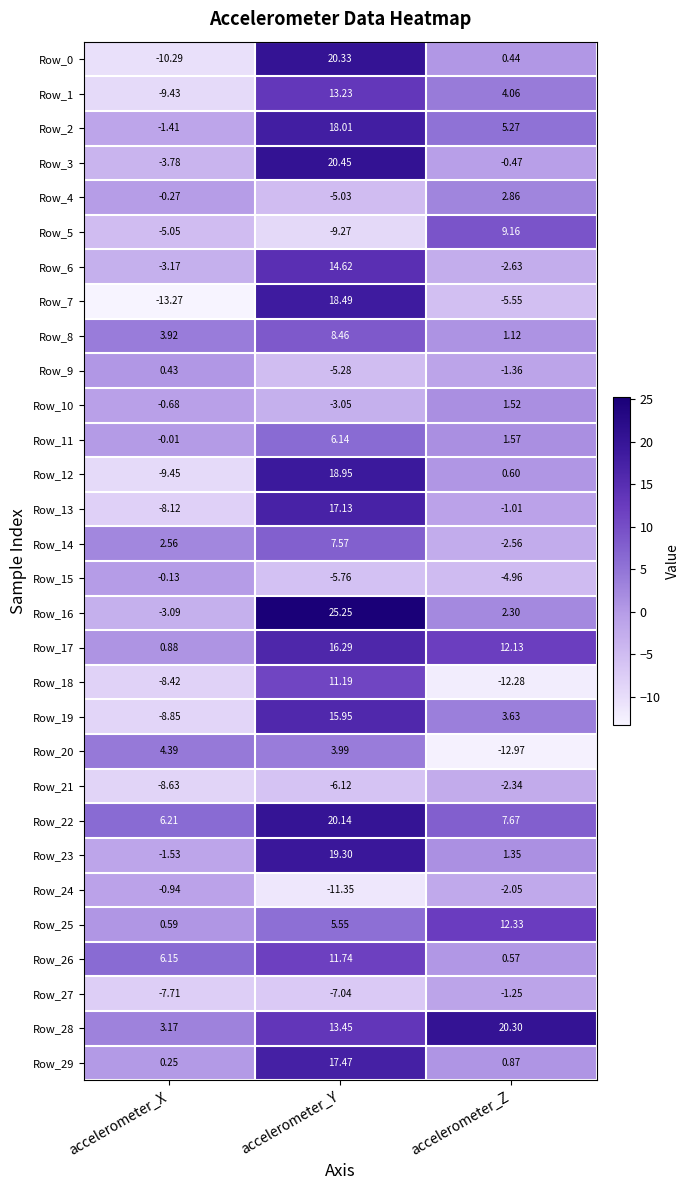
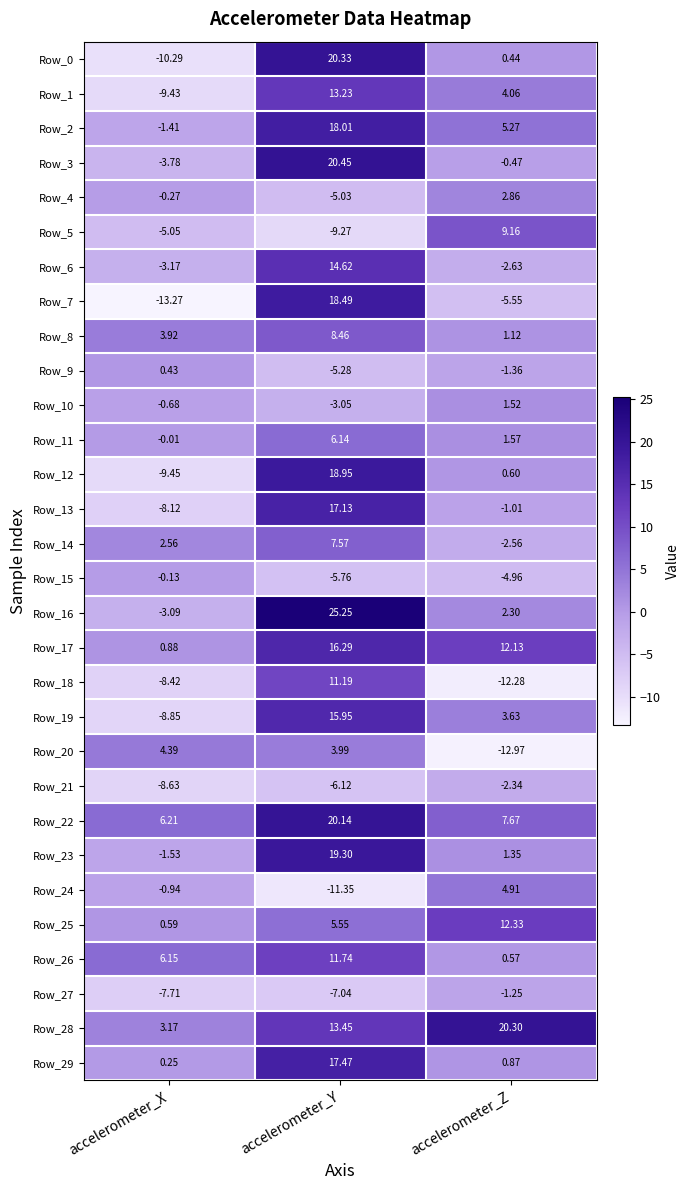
  {
    "Row_0": {
      "accelerometer_X": -10.29,
      "accelerometer_Y": 20.33,
      "accelerometer_Z": 0.44
    },
    "Row_1": {
      "accelerometer_X": -9.43,
      "accelerometer_Y": 13.23,
      "accelerometer_Z": 4.06
    },
    "Row_2": {
      "accelerometer_X": -1.41,
      "accelerometer_Y": 18.01,
      "accelerometer_Z": 5.27
    },
    "Row_3": {
      "accelerometer_X": -3.78,
      "accelerometer_Y": 20.45,
      "accelerometer_Z": -0.47
    },
    "Row_4": {
      "accelerometer_X": -0.27,
      "accelerometer_Y": -5.03,
      "accelerometer_Z": 2.86
    },
    "Row_5": {
      "accelerometer_X": -5.05,
      "accelerometer_Y": -9.27,
      "accelerometer_Z": 9.16
    },
    "Row_6": {
      "accelerometer_X": -3.17,
      "accelerometer_Y": 14.62,
      "accelerometer_Z": -2.63
    },
    "Row_7": {
      "accelerometer_X": -13.27,
      "accelerometer_Y": 18.49,
      "accelerometer_Z": -5.55
    },
    "Row_8": {
      "accelerometer_X": 3.92,
      "accelerometer_Y": 8.46,
      "accelerometer_Z": 1.12
    },
    "Row_9": {
      "accelerometer_X": 0.43,
      "accelerometer_Y": -5.28,
      "accelerometer_Z": -1.36
    },
    "Row_10": {
      "accelerometer_X": -0.68,
      "accelerometer_Y": -3.05,
      "accelerometer_Z": 1.52
    },
    "Row_11": {
      "accelerometer_X": -0.01,
      "accelerometer_Y": 6.14,
      "accelerometer_Z": 1.57
    },
    "Row_12": {
      "accelerometer_X": -9.45,
      "accelerometer_Y": 18.95,
      "accelerometer_Z": 0.60
    },
    "Row_13": {
      "accelerometer_X": -8.12,
      "accelerometer_Y": 17.13,
      "accelerometer_Z": -1.01
    },
    "Row_14": {
      "accelerometer_X": 2.56,
      "accelerometer_Y": 7.57,
      "accelerometer_Z": -2.56
    },
    "Row_15": {
      "accelerometer_X": -0.13,
      "accelerometer_Y": -5.76,
      "accelerometer_Z": -4.96
    },
    "Row_16": {
      "accelerometer_X": -3.09,
      "accelerometer_Y": 25.25,
      "accelerometer_Z": 2.30
    },
    "Row_17": {
      "accelerometer_X": 0.88,
      "accelerometer_Y": 16.29,
      "accelerometer_Z": 12.13
    },
    "Row_18": {
      "accelerometer_X": -8.42,
      "accelerometer_Y": 11.19,
      "accelerometer_Z": -12.28
    },
    "Row_19": {
      "accelerometer_X": -8.85,
      "accelerometer_Y": 15.95,
      "accelerometer_Z": 3.63
    },
    "Row_20": {
      "accelerometer_X": 4.39,
      "accelerometer_Y": 3.99,
      "accelerometer_Z": -12.97
    },
    "Row_21": {
      "accelerometer_X": -8.63,
      "accelerometer_Y": -6.12,
      "accelerometer_Z": -2.34
    },
    "Row_22": {
      "accelerometer_X": 6.21,
      "accelerometer_Y": 20.14,
      "accelerometer_Z": 7.67
    },
    "Row_23": {
      "accelerometer_X": -1.53,
      "accelerometer_Y": 19.30,
      "accelerometer_Z": 1.35
    },
    "Row_24": {
      "accelerometer_X": -0.94,
      "accelerometer_Y": -11.35,
-     "accelerometer_Z": -2.05
+     "accelerometer_Z": 4.91
    },
    "Row_25": {
      "accelerometer_X": 0.59,
      "accelerometer_Y": 5.55,
      "accelerometer_Z": 12.33
    },
    "Row_26": {
      "accelerometer_X": 6.15,
      "accelerometer_Y": 11.74,
      "accelerometer_Z": 0.57
    },
    "Row_27": {
      "accelerometer_X": -7.71,
      "accelerometer_Y": -7.04,
      "accelerometer_Z": -1.25
    },
    "Row_28": {
      "accelerometer_X": 3.17,
      "accelerometer_Y": 13.45,
      "accelerometer_Z": 20.30
    },
    "Row_29": {
      "accelerometer_X": 0.25,
      "accelerometer_Y": 17.47,
      "accelerometer_Z": 0.87
    }
  }
